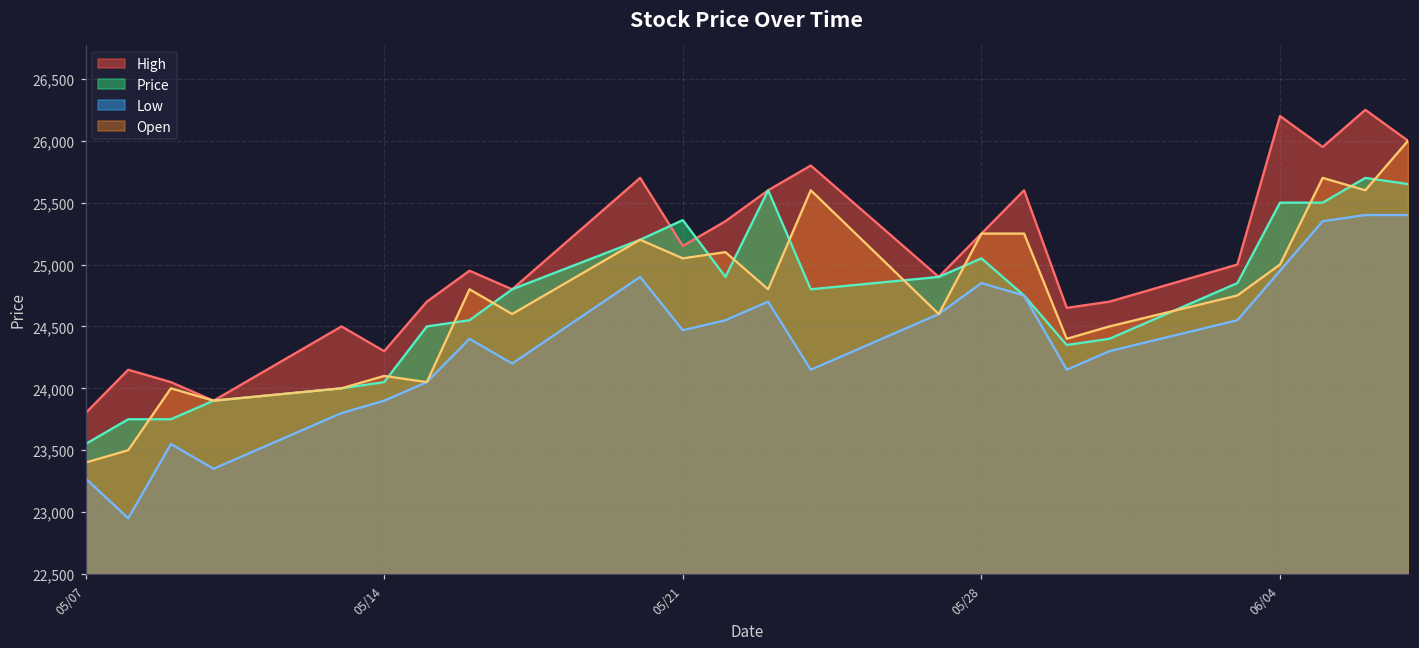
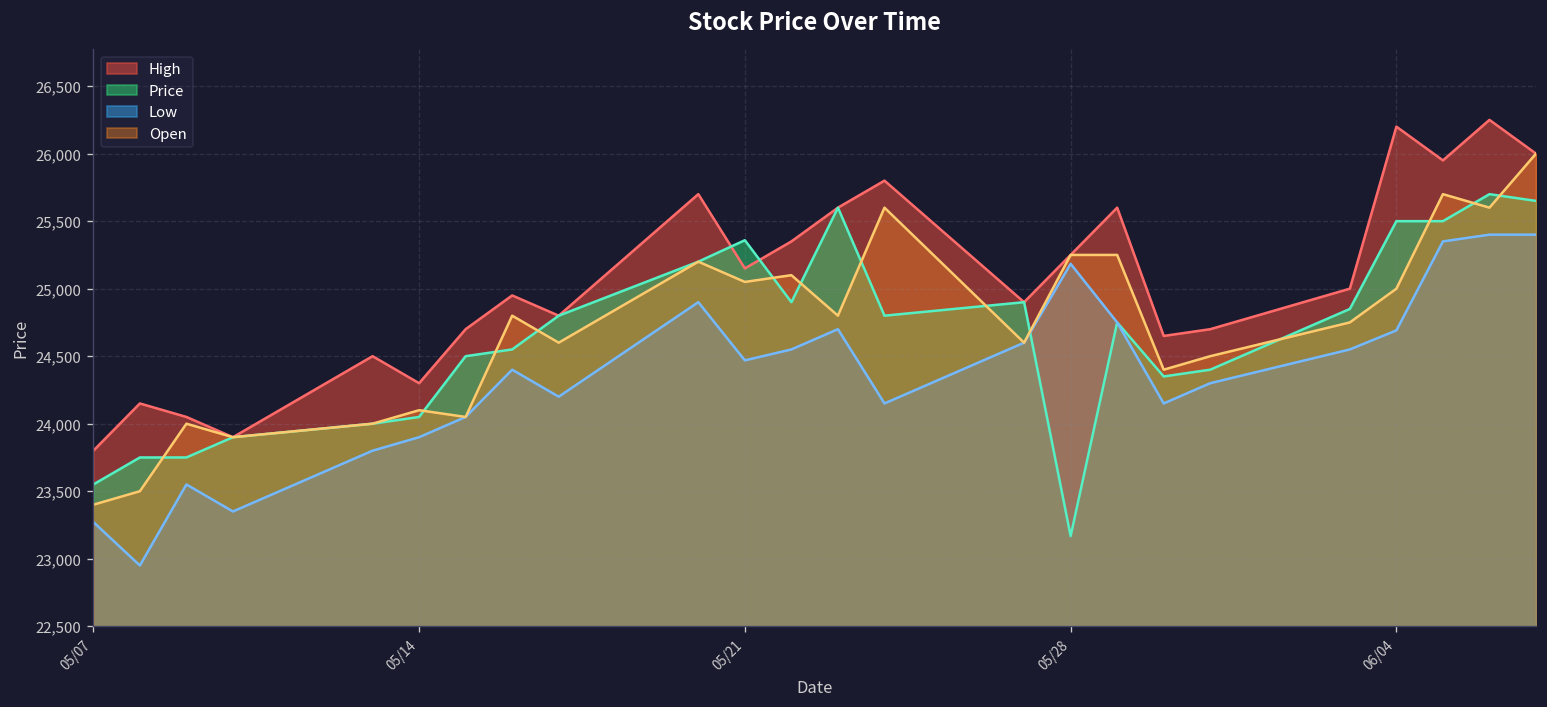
  {
    "Price": {
      "05/07": "23,550",
      "05/14": "24,050",
      "05/21": "25,360",
-     "05/28": "25,050",
+     "05/28": "23,170",
      "06/04": "25,500"
    },
    "Low": {
      "05/07": "23,270",
      "05/14": "23,900",
      "05/21": "24,470",
-     "05/28": "24,850",
-     "06/04": "24,950"
+     "05/28": "25,180",
+     "06/04": "24,690"
    }
  }
